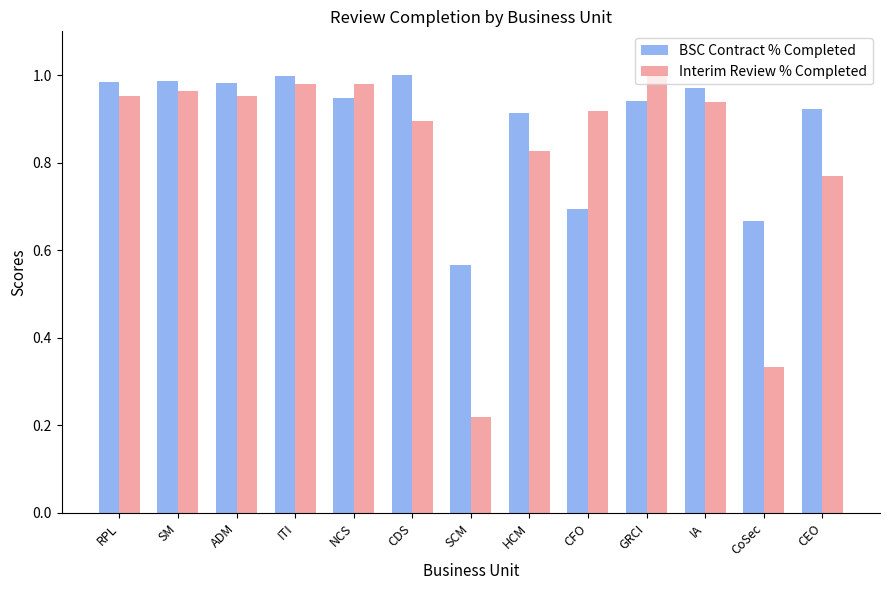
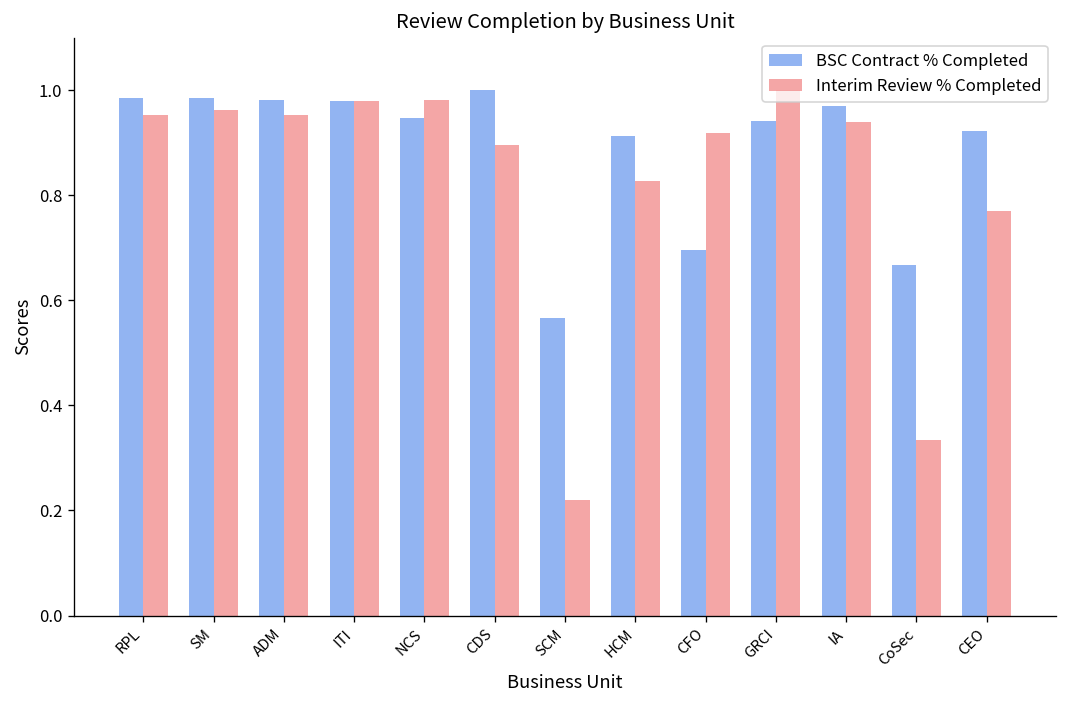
  {
    "BSC Contract % Completed": {
      "RPL": 0.98,
      "SM": 0.99,
      "ADM": 0.98,
-     "ITI": 1.00,
+     "ITI": 0.98,
      "NCS": 0.95,
      "CDS": 1.00,
      "SCM": 0.57,
      "HCM": 0.91,
      "CFO": 0.69,
      "GRCI": 0.94,
      "IA": 0.97,
      "CoSec": 0.67,
      "CEO": 0.92
    },
    "Interim Review % Completed": {
      "RPL": 0.95,
      "SM": 0.96,
      "ADM": 0.95,
      "ITI": 0.98,
      "NCS": 0.98,
      "CDS": 0.89,
      "SCM": 0.22,
      "HCM": 0.83,
      "CFO": 0.92,
      "IA": 0.94,
      "CoSec": 0.33,
      "CEO": 0.77
    }
  }
